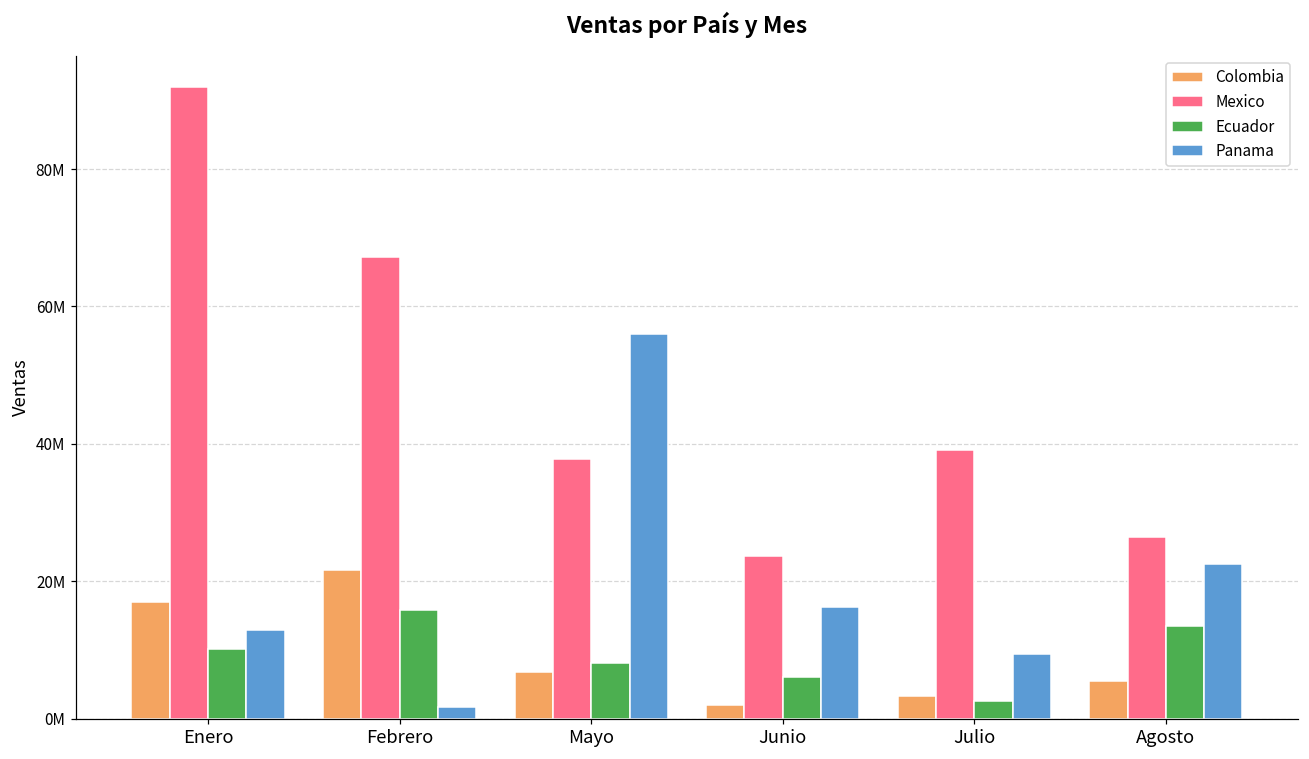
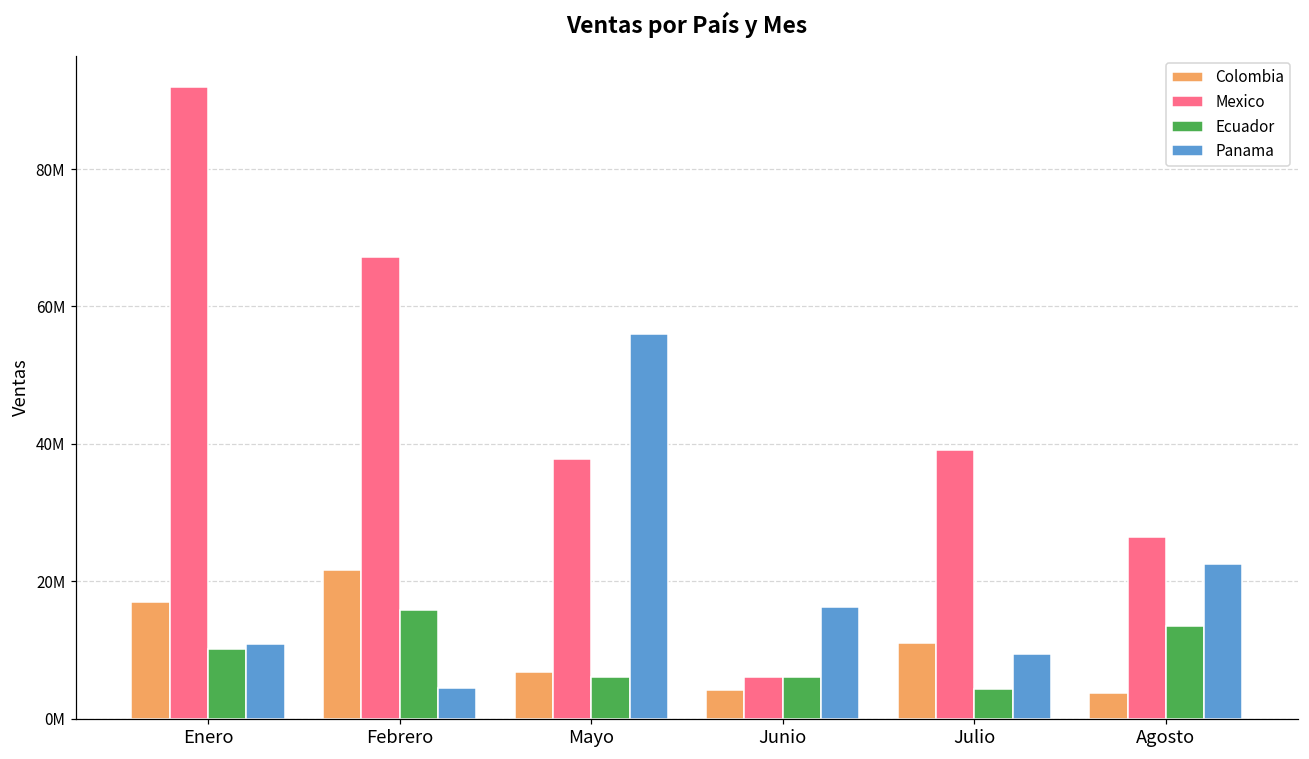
  {
    "Colombia": {
      "Enero": 17000000,
      "Febrero": 22000000,
      "Mayo": 7000000,
-     "Junio": 2000000,
-     "Julio": 3000000,
-     "Agosto": 6000000
+     "Junio": 4000000,
+     "Julio": 11000000,
+     "Agosto": 4000000
    },
    "Mexico": {
      "Enero": 92000000,
      "Febrero": 67000000,
      "Mayo": 38000000,
-     "Junio": 24000000,
+     "Junio": 6000000,
      "Julio": 39000000,
      "Agosto": 26000000
    },
    "Ecuador": {
      "Enero": 10000000,
      "Febrero": 16000000,
-     "Mayo": 8000000,
+     "Mayo": 6000000,
      "Junio": 6000000,
-     "Julio": 3000000,
+     "Julio": 4000000,
      "Agosto": 13000000
    },
    "Panama": {
-     "Enero": 13000000,
-     "Febrero": 2000000,
+     "Enero": 11000000,
+     "Febrero": 5000000,
      "Mayo": 56000000,
      "Junio": 16000000,
      "Julio": 9000000,
      "Agosto": 23000000
    }
  }
